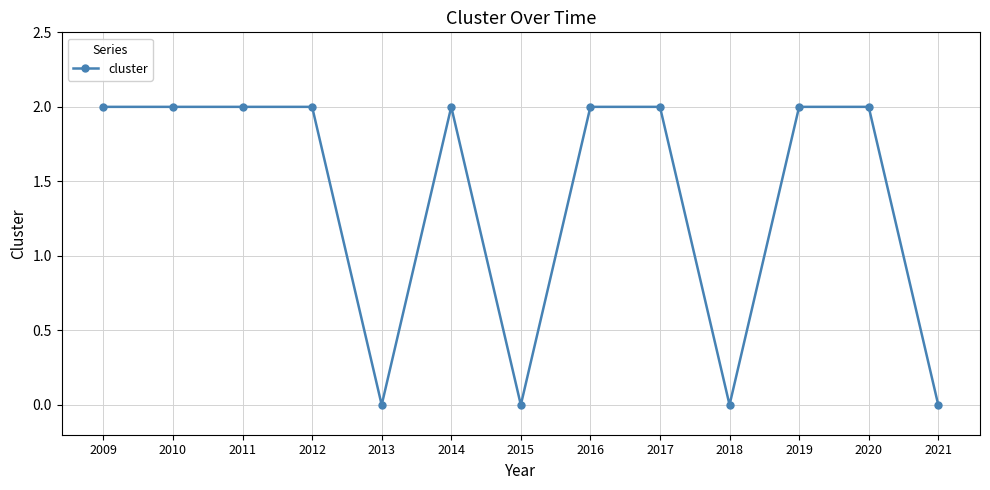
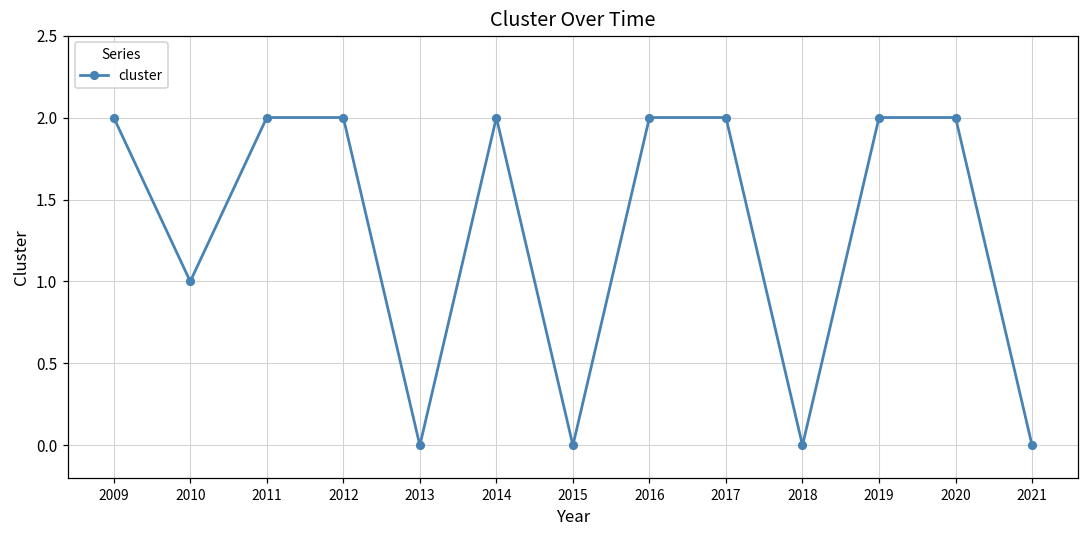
  {
    "2009": 2,
-   "2010": 2,
+   "2010": 1,
    "2011": 2,
    "2012": 2,
    "2013": 0,
    "2014": 2,
    "2015": 0,
    "2016": 2,
    "2017": 2,
    "2018": 0,
    "2019": 2,
    "2020": 2,
    "2021": 0
  }
